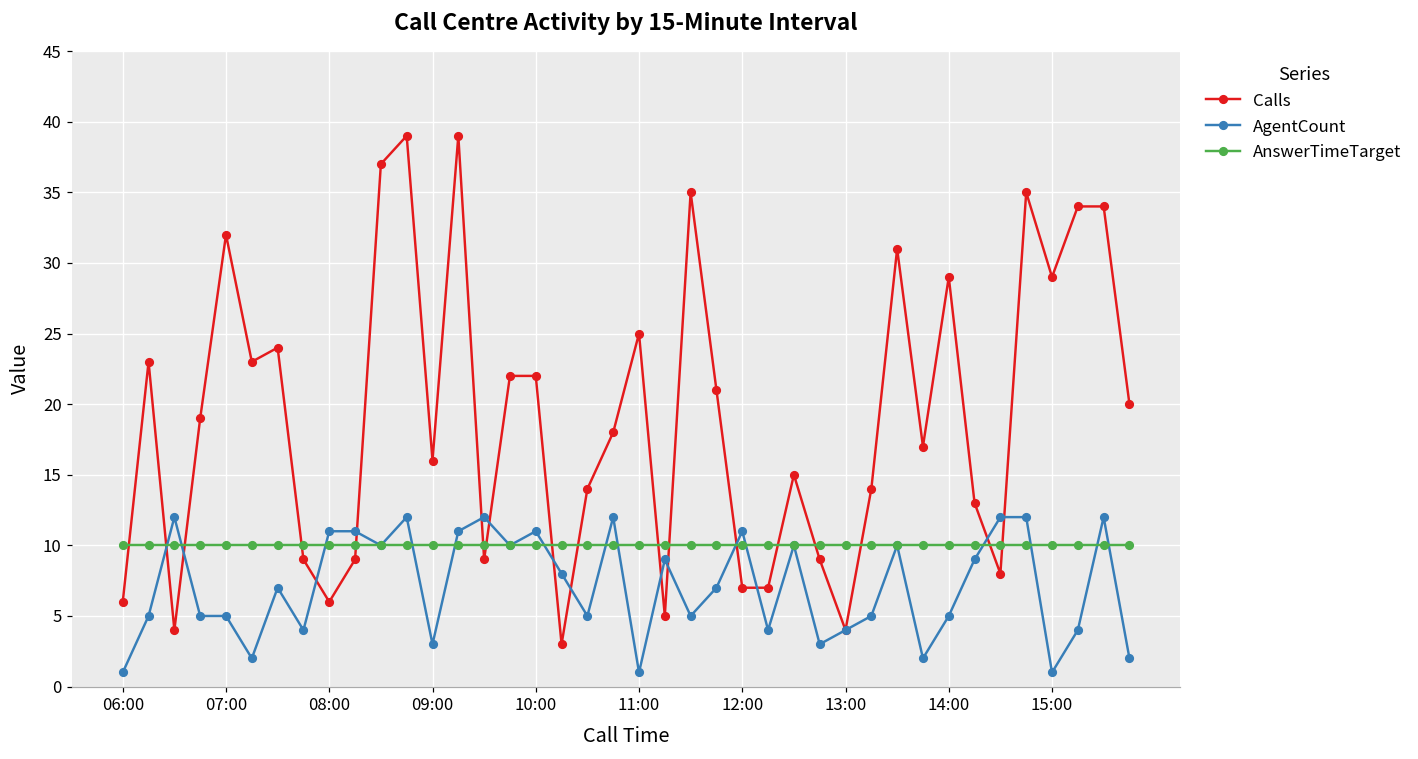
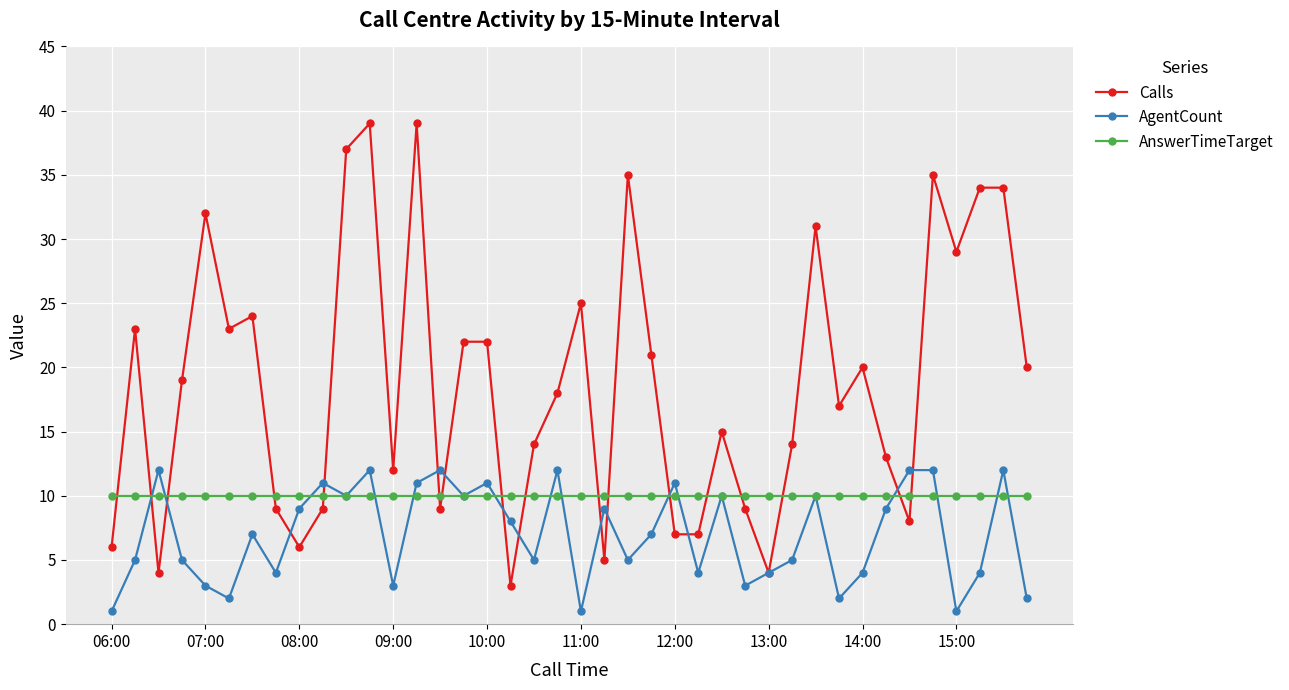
  {
    "Calls": {
      "06:00": 6,
      "07:00": 32,
      "08:00": 6,
-     "09:00": 16,
+     "09:00": 12,
      "10:00": 22,
      "11:00": 25,
      "12:00": 7,
-     "14:00": 29,
+     "14:00": 20,
      "15:00": 29
    },
    "AgentCount": {
      "06:00": 1,
-     "07:00": 5,
-     "08:00": 11,
+     "07:00": 3,
+     "08:00": 9,
      "09:00": 3,
      "10:00": 11,
      "11:00": 1,
      "12:00": 11,
-     "14:00": 5,
+     "14:00": 4,
      "15:00": 1
    },
    "AnswerTimeTarget": {
      "06:00": 10,
      "07:00": 10,
      "08:00": 10,
      "09:00": 10,
      "10:00": 10,
      "11:00": 10,
      "12:00": 10,
      "13:00": 10,
      "14:00": 10,
      "15:00": 10
    }
  }
